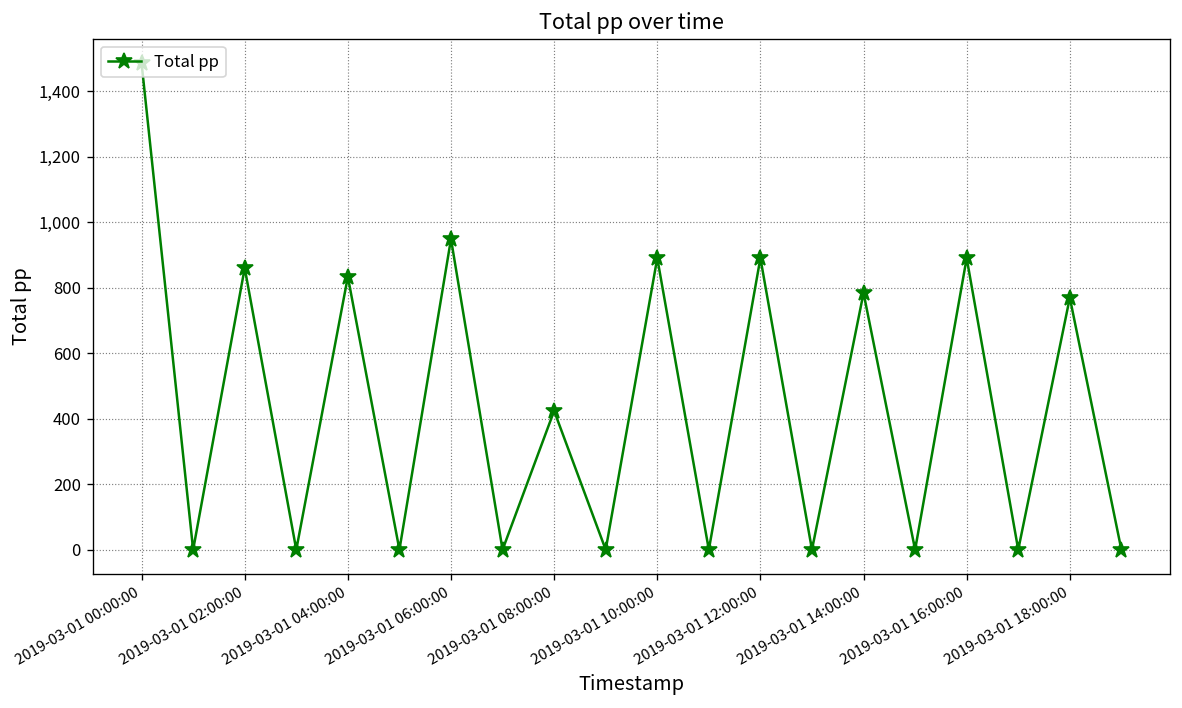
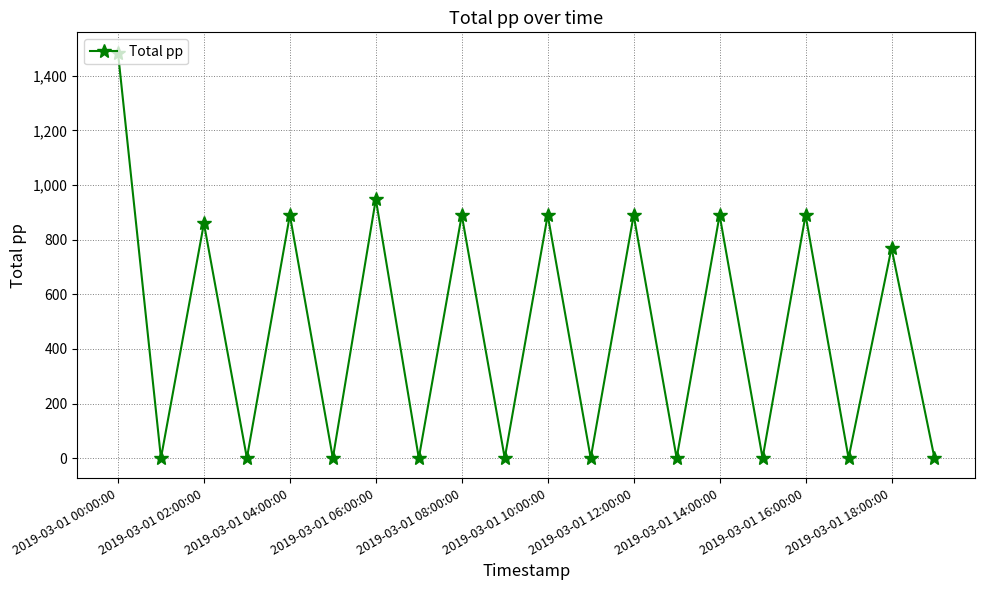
  {
    "2019-03-01 02:00:00": 860,
-   "2019-03-01 04:00:00": 830,
+   "2019-03-01 04:00:00": 890,
    "2019-03-01 06:00:00": 950,
-   "2019-03-01 08:00:00": 420,
+   "2019-03-01 08:00:00": 890,
    "2019-03-01 10:00:00": 890,
    "2019-03-01 12:00:00": 890,
-   "2019-03-01 14:00:00": 780,
+   "2019-03-01 14:00:00": 890,
    "2019-03-01 16:00:00": 890,
    "2019-03-01 18:00:00": 770
  }
